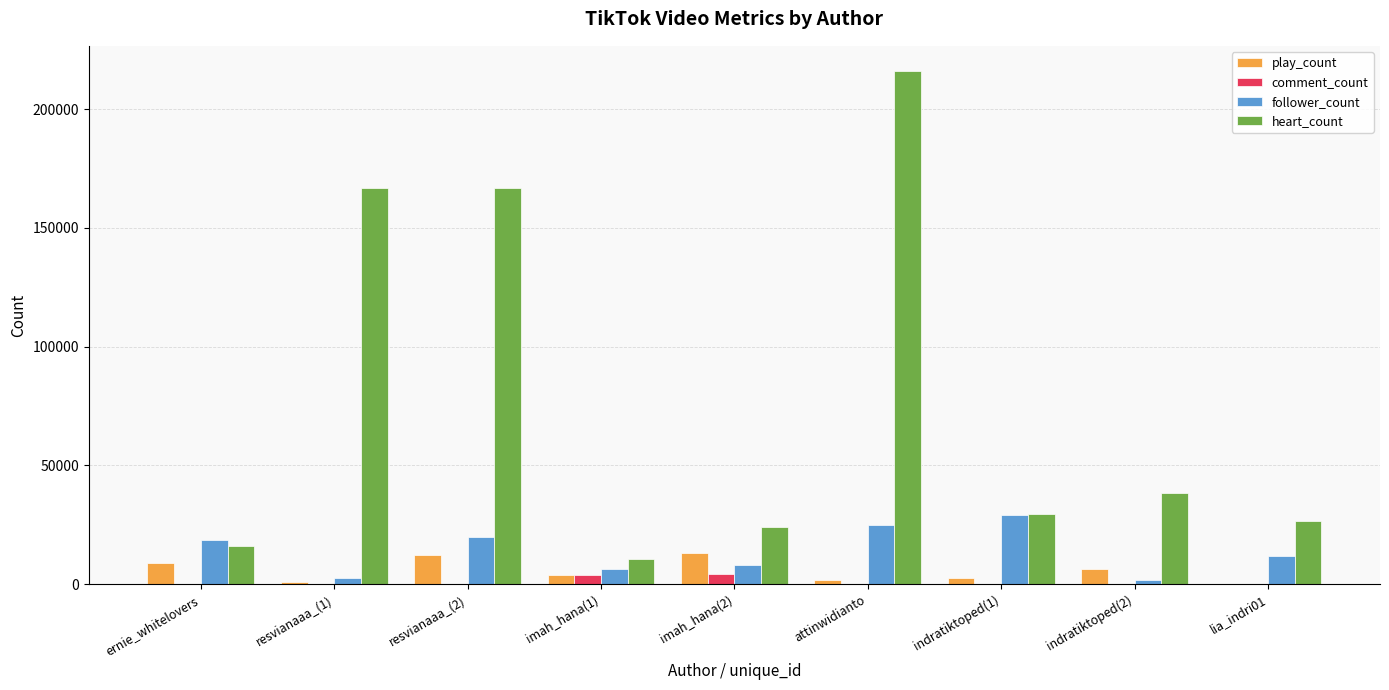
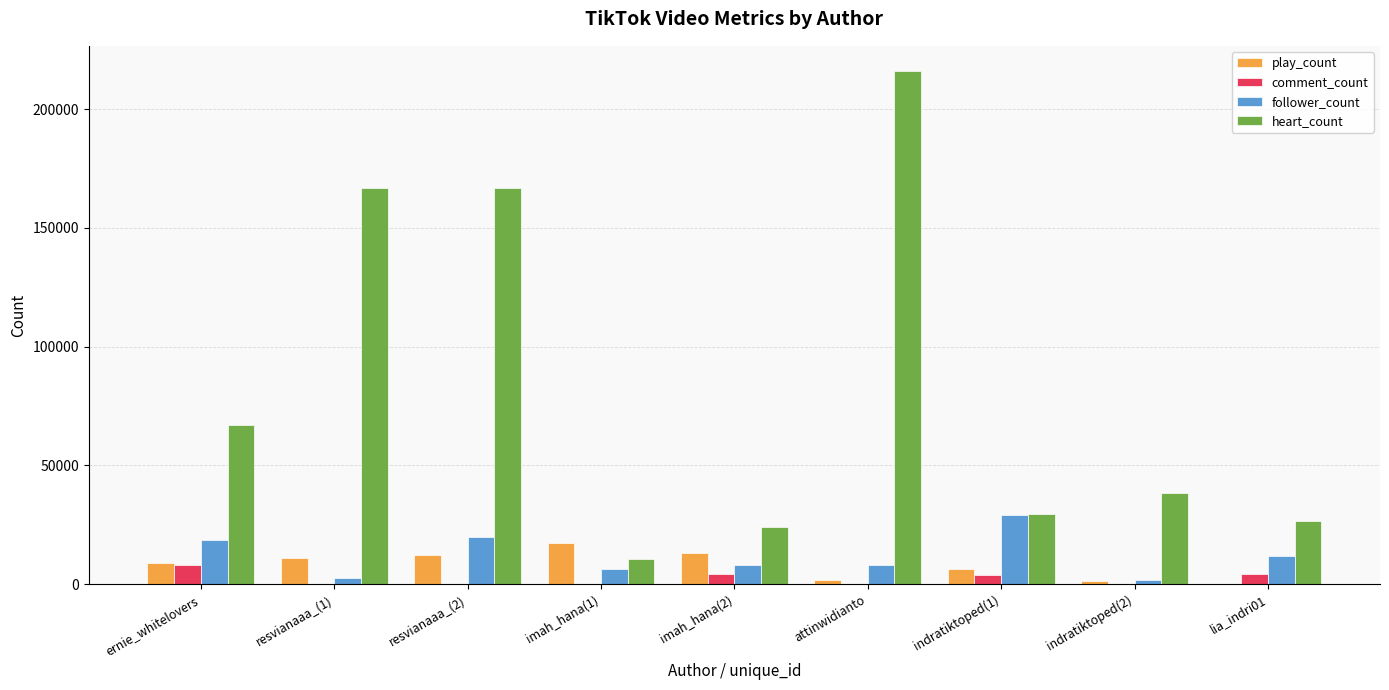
  {
    "play_count": {
      "ernie_whitelovers": 9000,
-     "resvianaaa_(1)": 1000,
+     "resvianaaa_(1)": 11000,
      "resvianaaa_(2)": 12000,
-     "imah_hana(1)": 4000,
+     "imah_hana(1)": 17000,
      "imah_hana(2)": 13000,
      "attinwidianto": 2000,
-     "indratiktoped(1)": 3000,
-     "indratiktoped(2)": 7000
+     "indratiktoped(1)": 6000,
+     "indratiktoped(2)": 1000
    },
    "comment_count": {
-     "ernie_whitelovers": 0,
-     "imah_hana(1)": 4000,
+     "ernie_whitelovers": 8000,
+     "imah_hana(1)": 0,
      "imah_hana(2)": 4000,
-     "indratiktoped(1)": 0,
-     "lia_indri01": 0
+     "indratiktoped(1)": 4000,
+     "lia_indri01": 4000
    },
    "follower_count": {
      "ernie_whitelovers": 19000,
      "resvianaaa_(1)": 3000,
      "resvianaaa_(2)": 20000,
      "imah_hana(1)": 7000,
      "imah_hana(2)": 8000,
-     "attinwidianto": 25000,
+     "attinwidianto": 8000,
      "indratiktoped(1)": 29000,
      "indratiktoped(2)": 2000,
      "lia_indri01": 12000
    },
    "heart_count": {
-     "ernie_whitelovers": 16000,
+     "ernie_whitelovers": 67000,
      "resvianaaa_(1)": 167000,
      "resvianaaa_(2)": 167000,
      "imah_hana(1)": 10000,
      "imah_hana(2)": 24000,
      "attinwidianto": 216000,
      "indratiktoped(1)": 30000,
      "indratiktoped(2)": 38000,
      "lia_indri01": 26000
    }
  }
